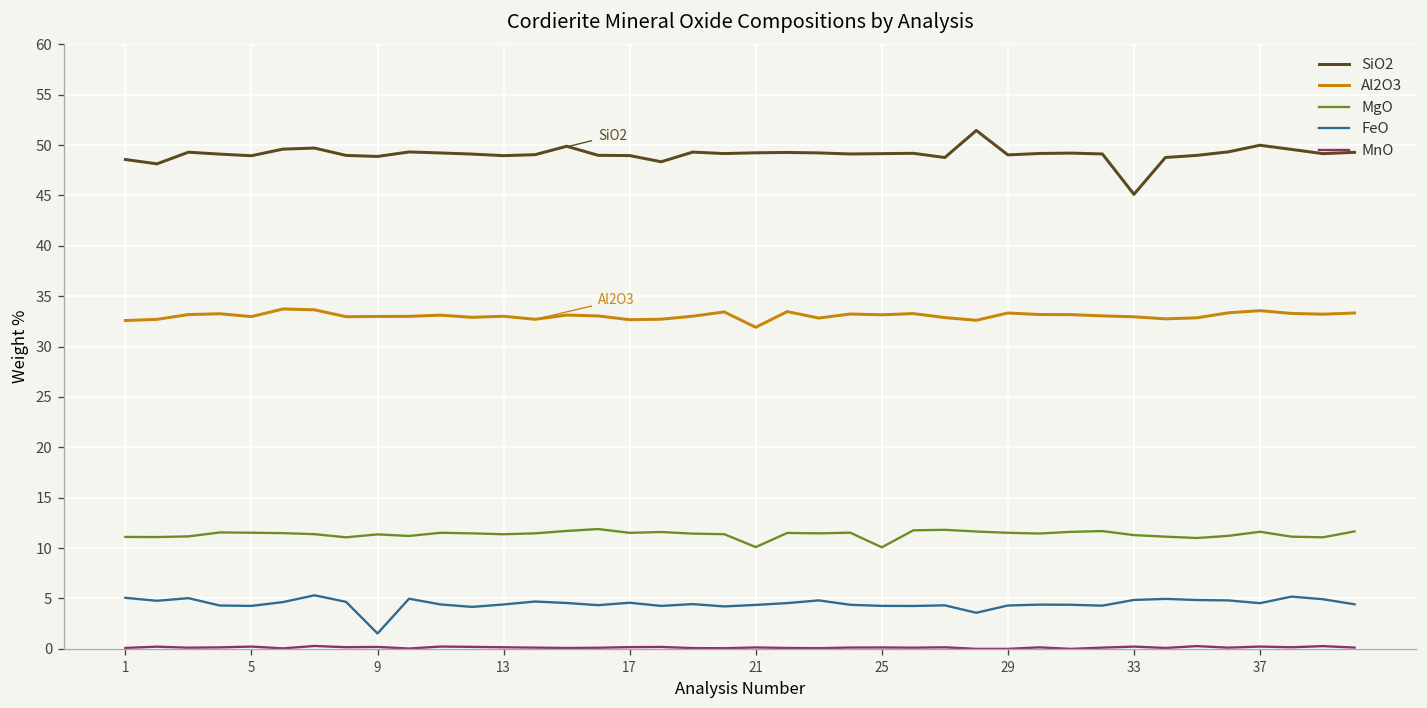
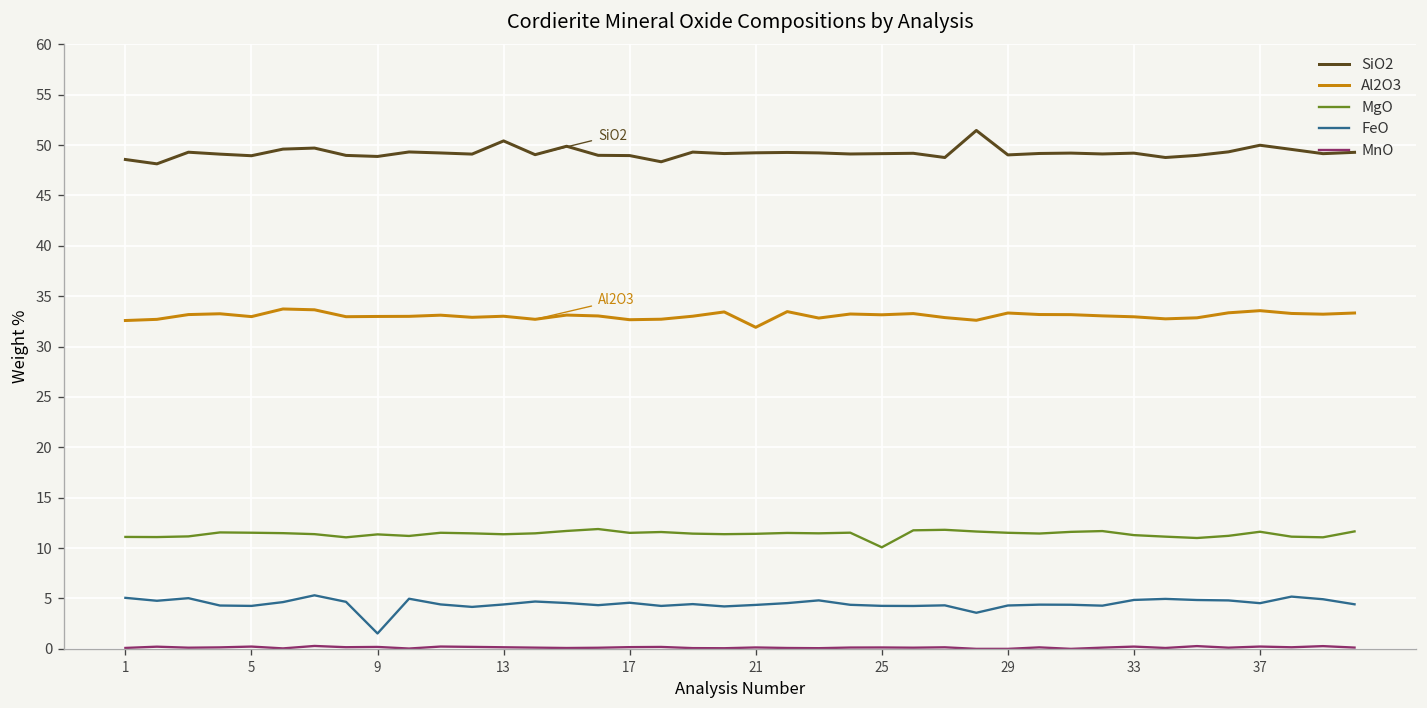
  {
    "SiO2": {
      "1": 49,
      "5": 49,
      "9": 49,
-     "13": 49,
+     "13": 50,
      "17": 49,
      "21": 49,
      "25": 49,
      "29": 49,
-     "33": 45,
+     "33": 49,
      "37": 50
    },
    "Al2O3": {
      "1": 33,
      "5": 33,
      "9": 33,
      "13": 33,
      "17": 33,
      "21": 32,
      "25": 33,
      "29": 33,
      "33": 33,
      "37": 34
    },
    "MgO": {
      "1": 11,
      "5": 12,
      "9": 11,
      "13": 11,
      "17": 12,
-     "21": 10,
+     "21": 11,
      "25": 10,
      "29": 12,
      "33": 11,
      "37": 12
    },
    "FeO": {
      "1": 5,
      "5": 4,
      "9": 2,
      "13": 4,
      "17": 5,
      "21": 4,
      "25": 4,
      "29": 4,
      "33": 5,
      "37": 5
    },
    "MnO": {
      "1": 0,
      "5": 0,
      "9": 0,
      "13": 0,
      "17": 0,
      "21": 0,
      "25": 0,
      "29": 0,
      "33": 0,
      "37": 0
    }
  }
